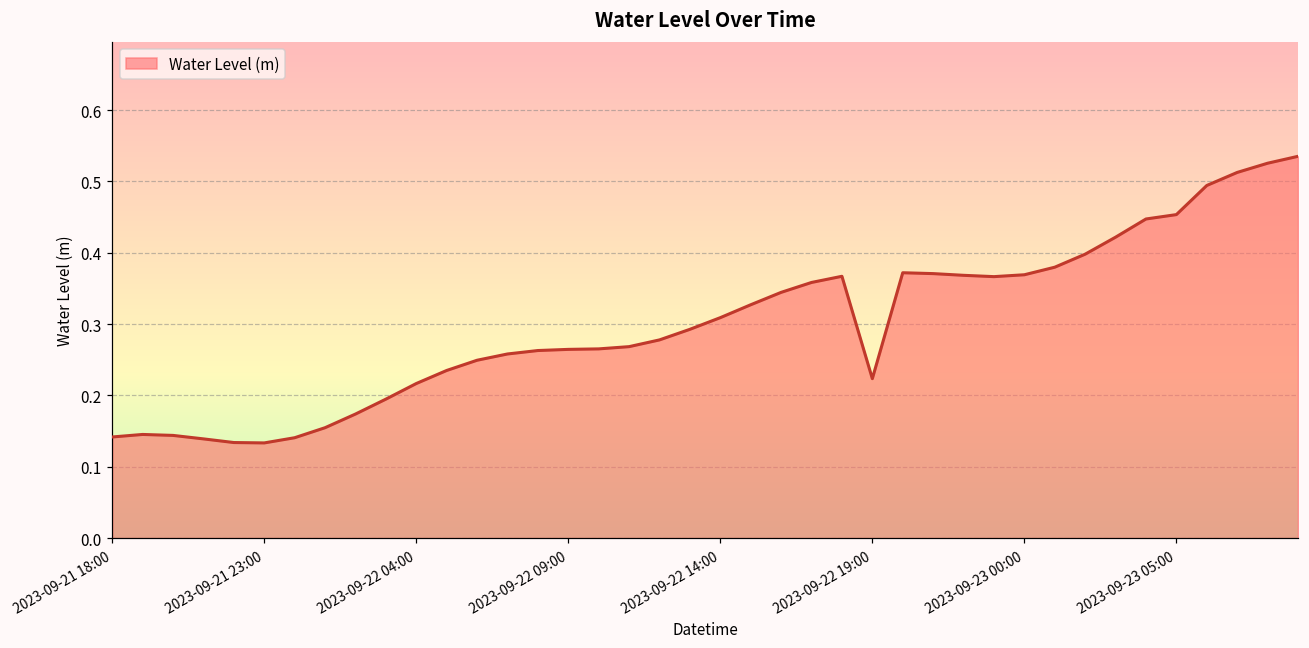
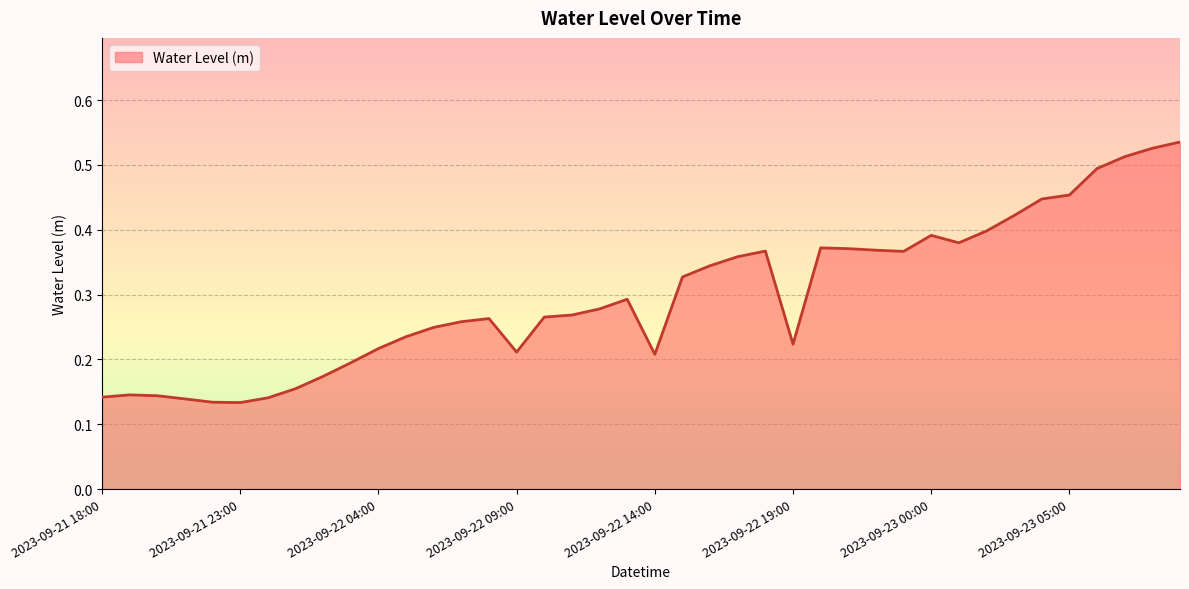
  {
    "2023-09-21 18:00": 0.14,
    "2023-09-21 23:00": 0.13,
    "2023-09-22 04:00": 0.22,
-   "2023-09-22 09:00": 0.26,
-   "2023-09-22 14:00": 0.31,
+   "2023-09-22 09:00": 0.21,
+   "2023-09-22 14:00": 0.21,
    "2023-09-22 19:00": 0.22,
-   "2023-09-23 00:00": 0.37,
+   "2023-09-23 00:00": 0.39,
    "2023-09-23 05:00": 0.45
  }
